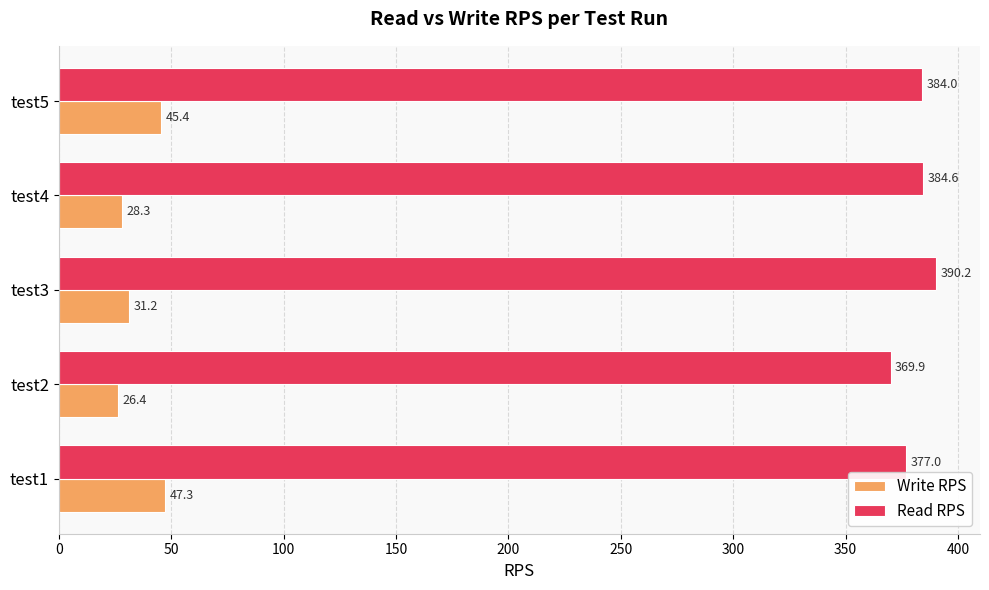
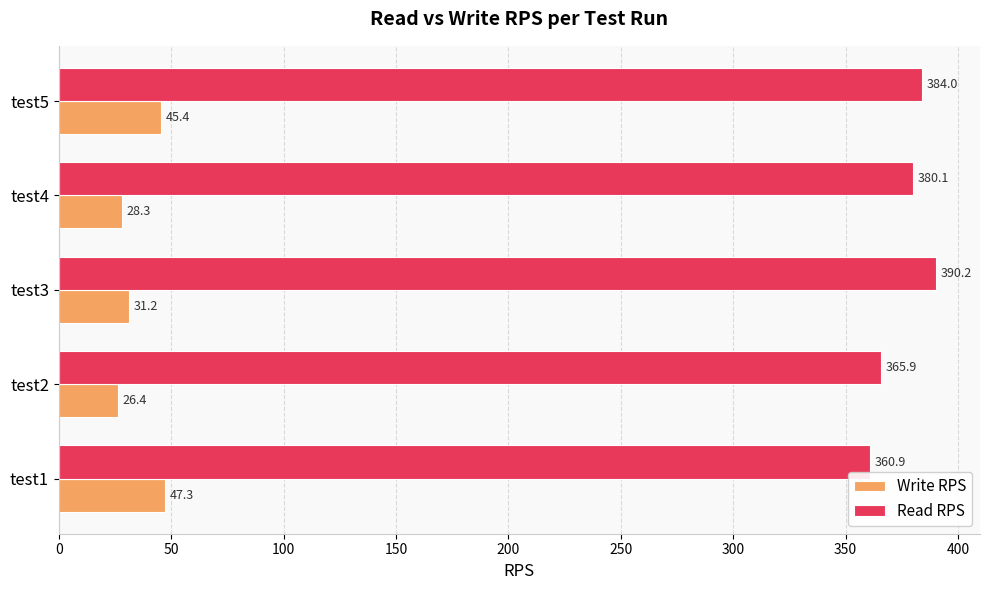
  {
    "Write RPS": {
      "test5": 45.4,
      "test4": 28.3,
      "test3": 31.2,
      "test2": 26.4,
      "test1": 47.3
    },
    "Read RPS": {
      "test5": 384.0,
-     "test4": 384.6,
+     "test4": 380.1,
      "test3": 390.2,
-     "test2": 369.9,
-     "test1": 377.0
+     "test2": 365.9,
+     "test1": 360.9
    }
  }
